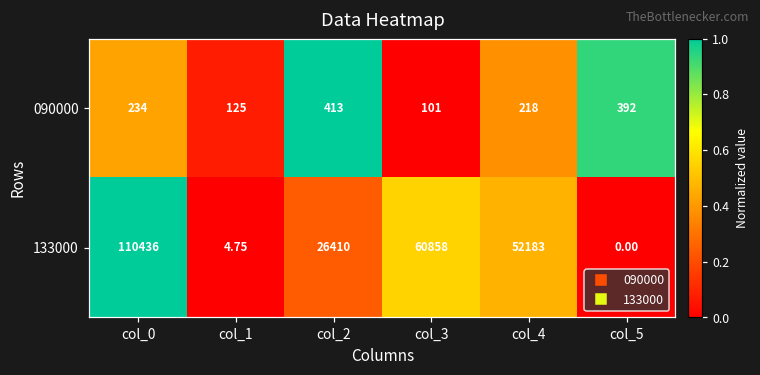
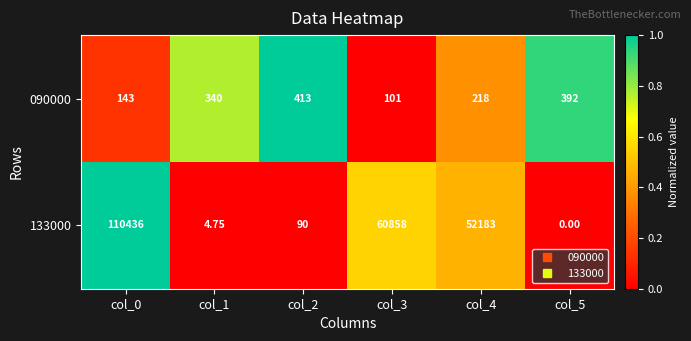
  {
    "090000": {
-     "col_0": 234,
-     "col_1": 125,
+     "col_0": 143,
+     "col_1": 340,
      "col_2": 413,
      "col_3": 101,
      "col_4": 218,
      "col_5": 392
    },
    "133000": {
      "col_0": 110436,
      "col_1": 4.75,
-     "col_2": 26410,
+     "col_2": 90,
      "col_3": 60858,
      "col_4": 52183,
      "col_5": 0.00
    }
  }
